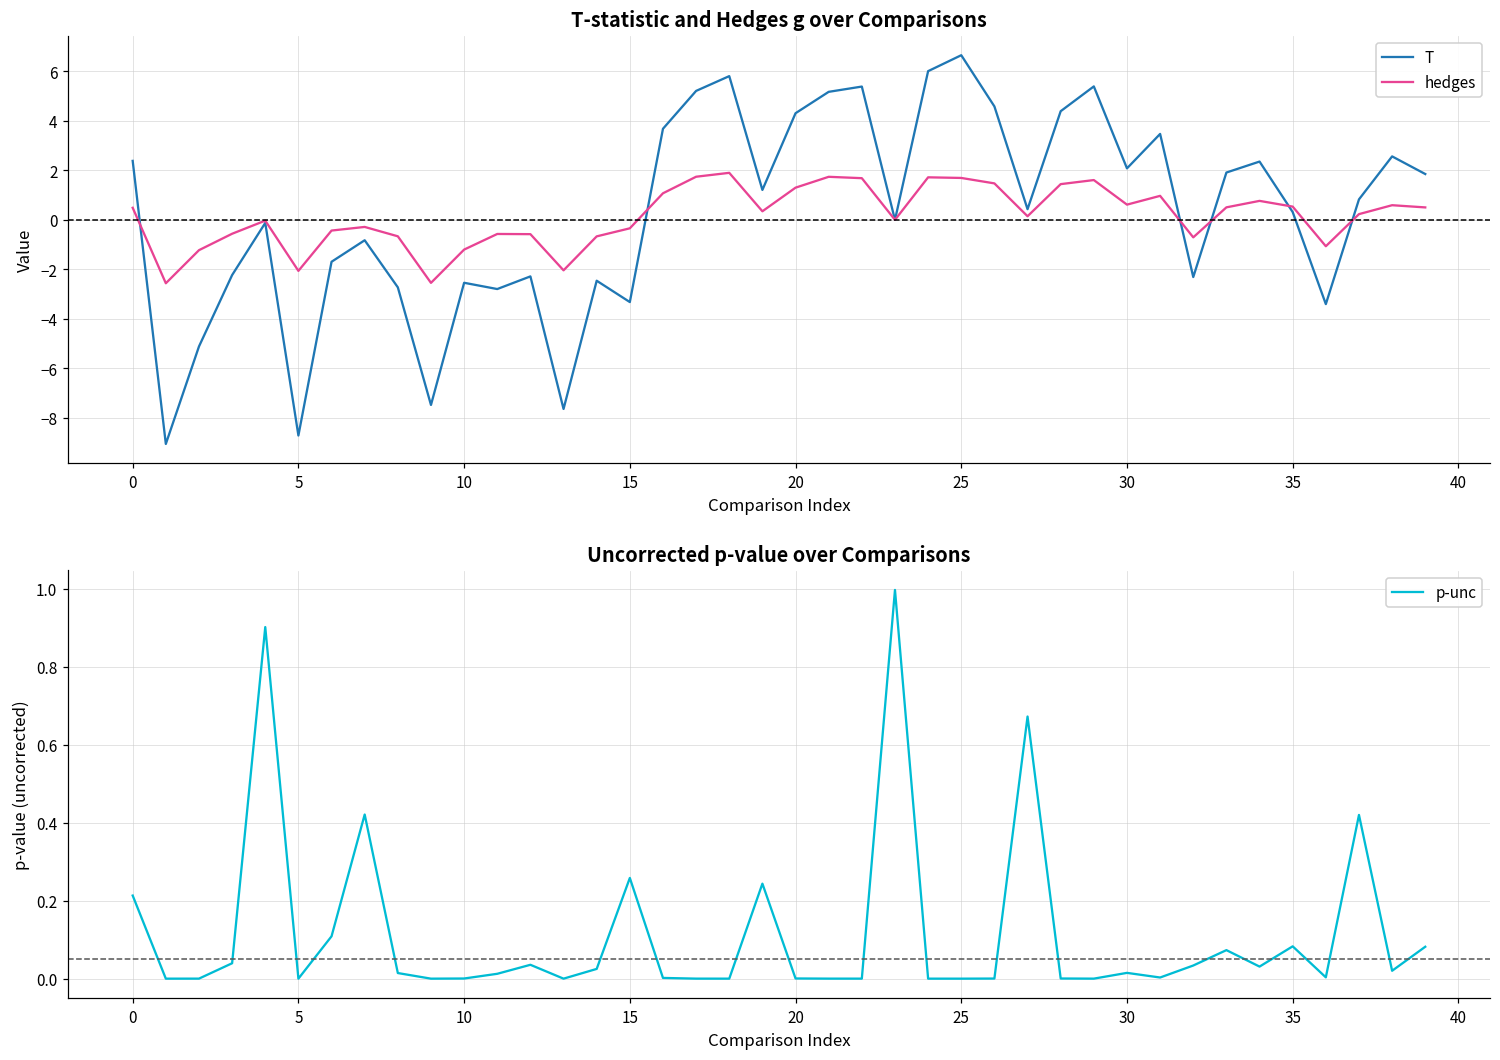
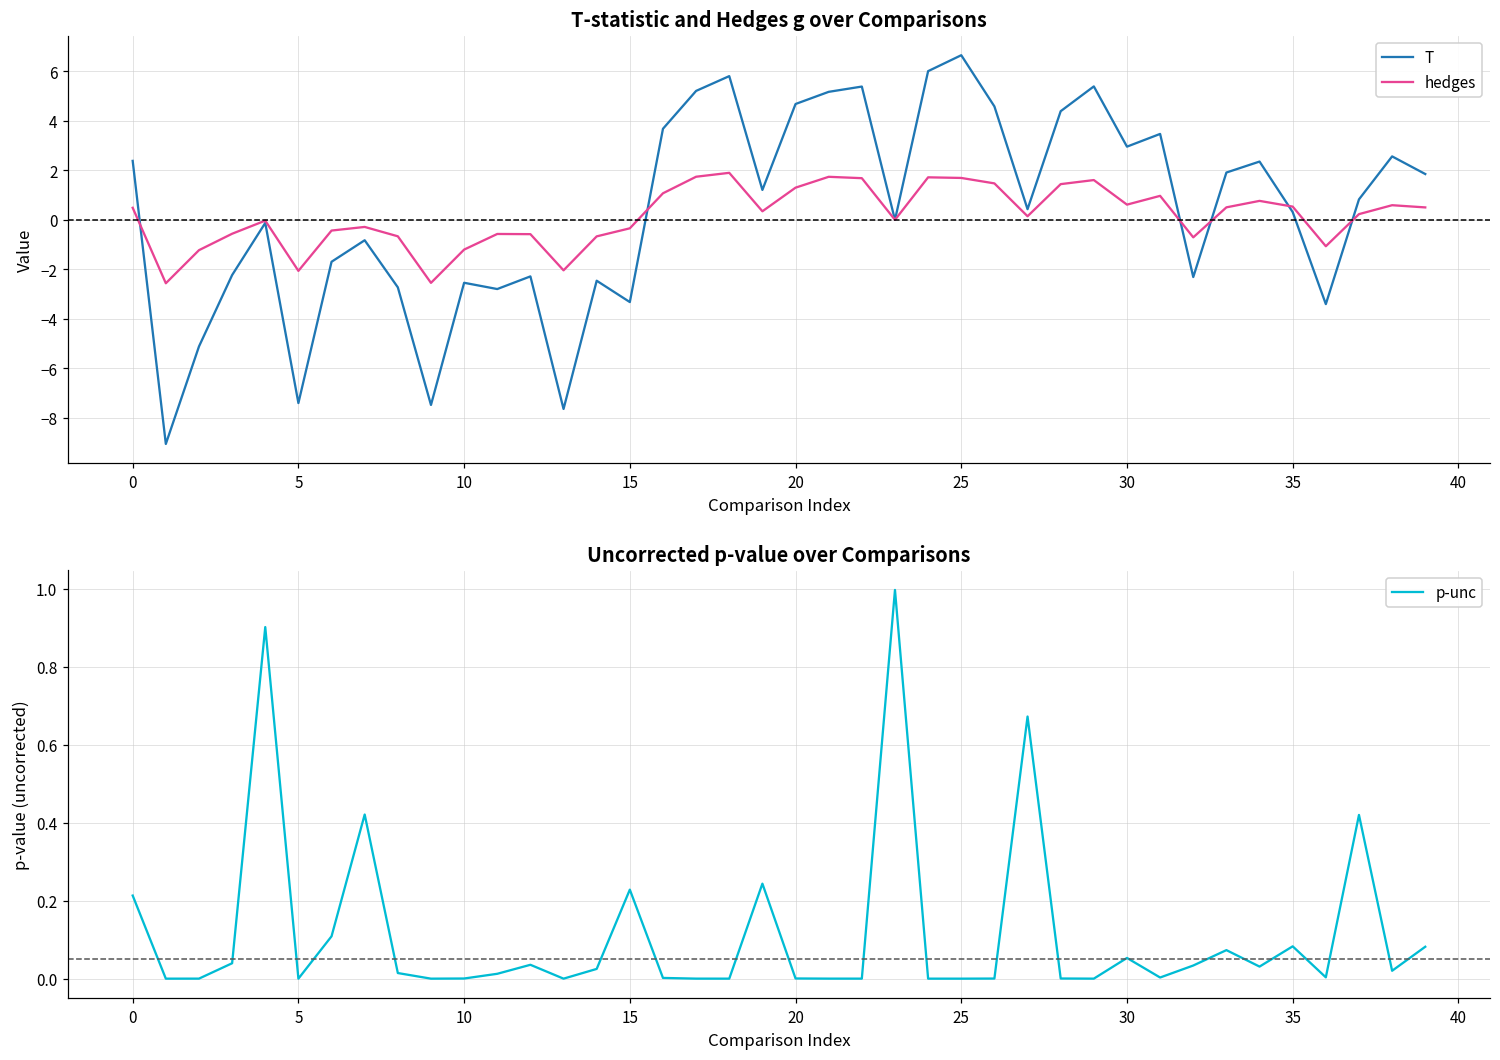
  {
    "T-statistic and Hedges g over Comparisons": {
      "T": {
        "0": 2.4,
-       "5": -8.7,
+       "5": -7.4,
        "10": -2.5,
        "15": -3.3,
-       "20": 4.3,
+       "20": 4.7,
        "25": 6.6,
-       "30": 2.1,
+       "30": 3.0,
        "35": 0.3
      },
      "hedges": {
        "0": 0.5,
        "5": -2.1,
        "10": -1.2,
        "15": -0.3,
        "20": 1.3,
        "25": 1.7,
        "30": 0.6,
        "35": 0.5
      }
    },
    "Uncorrected p-value over Comparisons": {
      "0": 0.21,
      "5": 0.00,
      "10": 0.00,
-     "15": 0.26,
+     "15": 0.23,
      "20": 0.00,
      "25": 0.00,
-     "30": 0.01,
+     "30": 0.05,
      "35": 0.08
    }
  }
